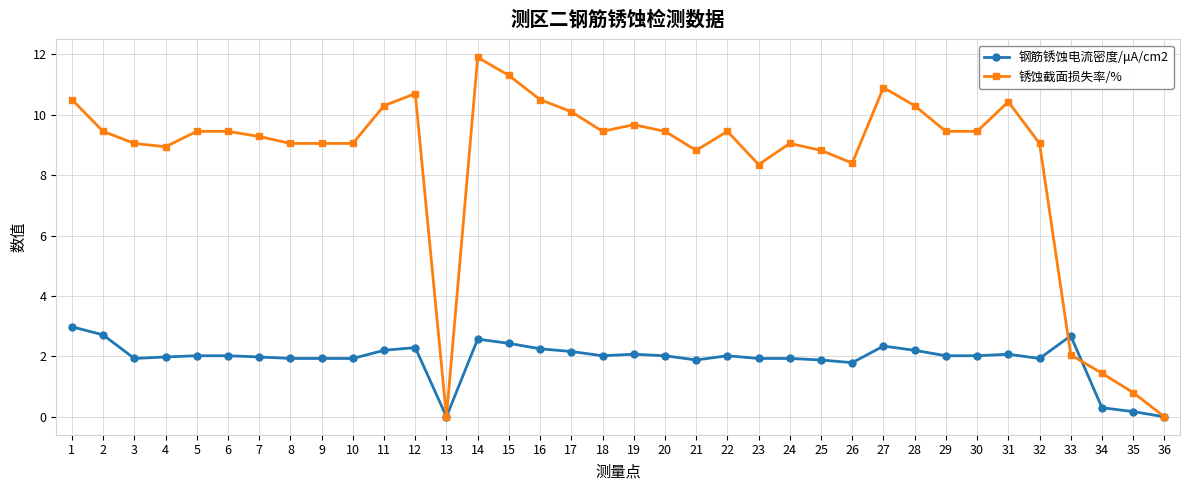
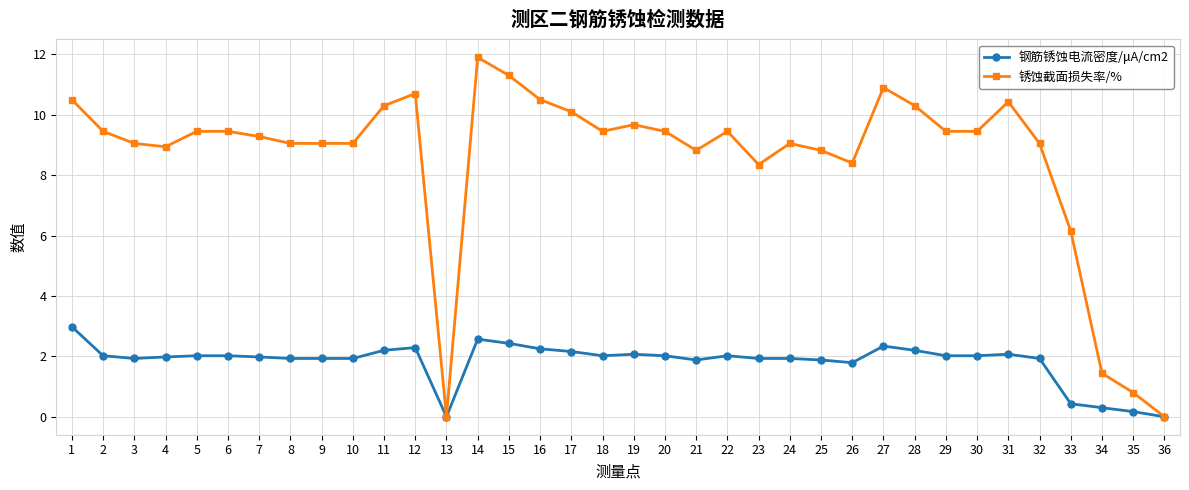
  {
    "钢筋锈蚀电流密度/μA/cm2": {
      "1": 3.0,
-     "2": 2.7,
+     "2": 2.0,
      "3": 1.9,
      "4": 2.0,
      "5": 2.0,
      "6": 2.0,
      "7": 2.0,
      "8": 1.9,
      "9": 1.9,
      "10": 1.9,
      "11": 2.2,
      "12": 2.3,
      "14": 2.6,
      "15": 2.4,
      "16": 2.3,
      "17": 2.2,
      "18": 2.0,
      "19": 2.1,
      "20": 2.0,
      "21": 1.9,
      "22": 2.0,
      "23": 1.9,
      "24": 1.9,
      "25": 1.9,
      "26": 1.8,
      "27": 2.3,
      "28": 2.2,
      "29": 2.0,
      "30": 2.0,
      "31": 2.1,
      "32": 1.9,
-     "33": 2.7,
+     "33": 0.4,
      "34": 0.3,
      "35": 0.2
    },
    "锈蚀截面损失率/%": {
      "1": 10.5,
      "2": 9.5,
      "3": 9.1,
      "4": 8.9,
      "5": 9.5,
      "6": 9.5,
      "7": 9.3,
      "8": 9.1,
      "9": 9.1,
      "10": 9.1,
      "11": 10.3,
      "12": 10.7,
      "14": 11.9,
      "15": 11.3,
      "16": 10.5,
      "17": 10.1,
      "18": 9.5,
      "19": 9.7,
      "20": 9.5,
      "21": 8.8,
      "22": 9.5,
      "23": 8.4,
      "24": 9.1,
      "25": 8.8,
      "26": 8.4,
      "27": 10.9,
      "28": 10.3,
      "29": 9.5,
      "30": 9.5,
      "31": 10.4,
      "32": 9.1,
-     "33": 2.1,
+     "33": 6.2,
      "34": 1.4,
      "35": 0.8
    }
  }
